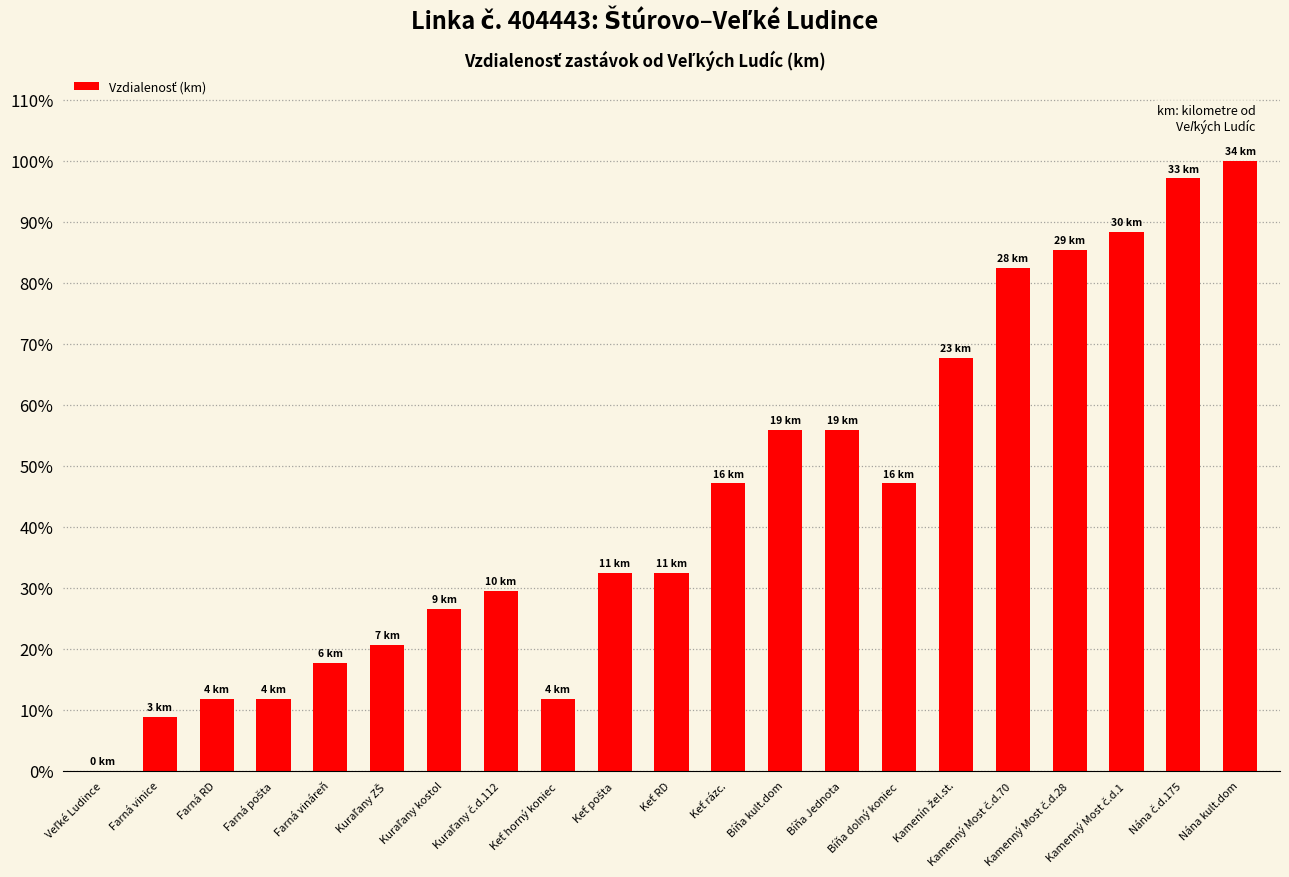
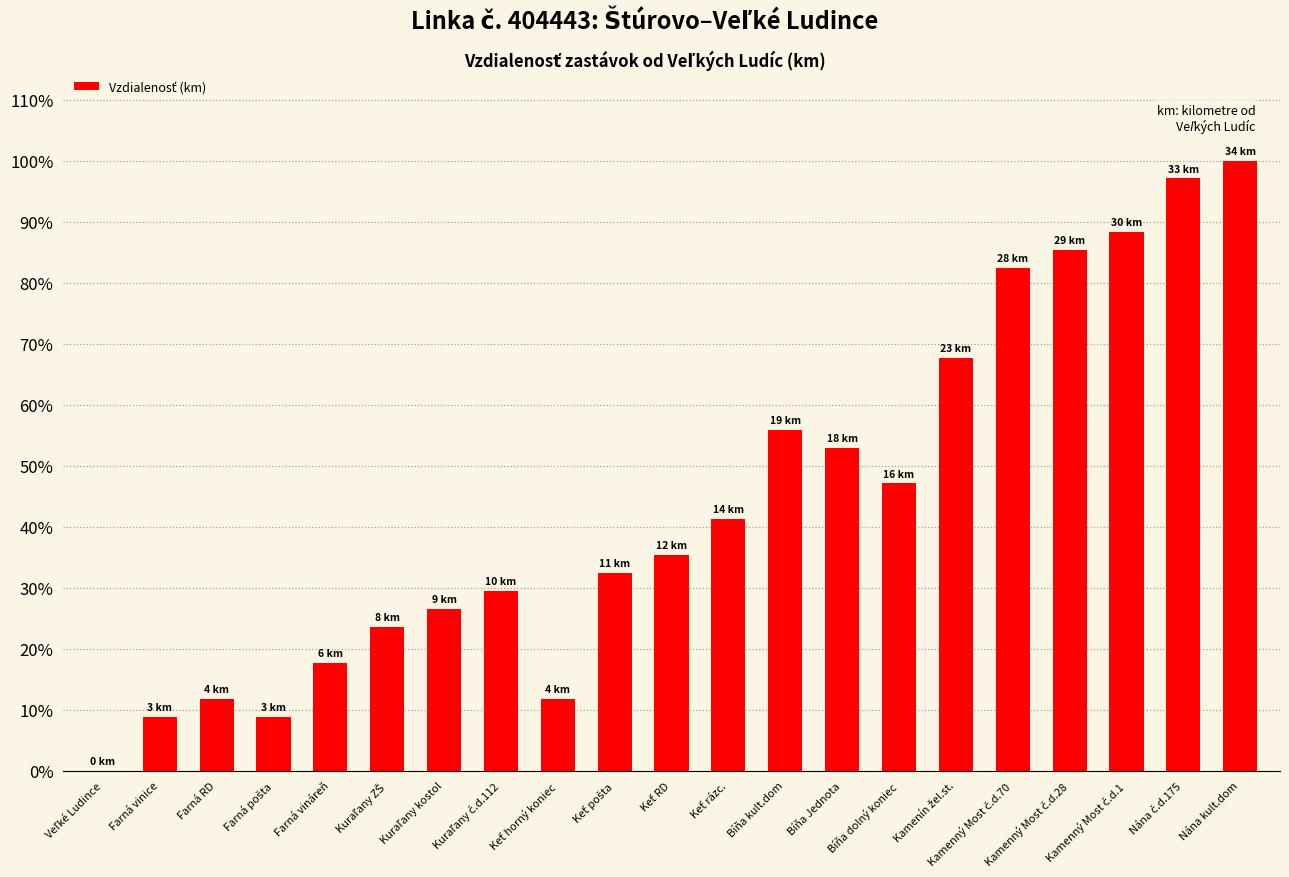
  {
    "Veľké Ludince": 0,
-   "Farná pošta": 4,
-   "Kuraľany ZŠ": 7,
-   "Keť RD": 11,
-   "Keť rázc.": 16,
-   "Bíňa Jednota": 19
+   "Farná pošta": 3,
+   "Kuraľany ZŠ": 8,
+   "Keť RD": 12,
+   "Keť rázc.": 14,
+   "Bíňa Jednota": 18
  }
